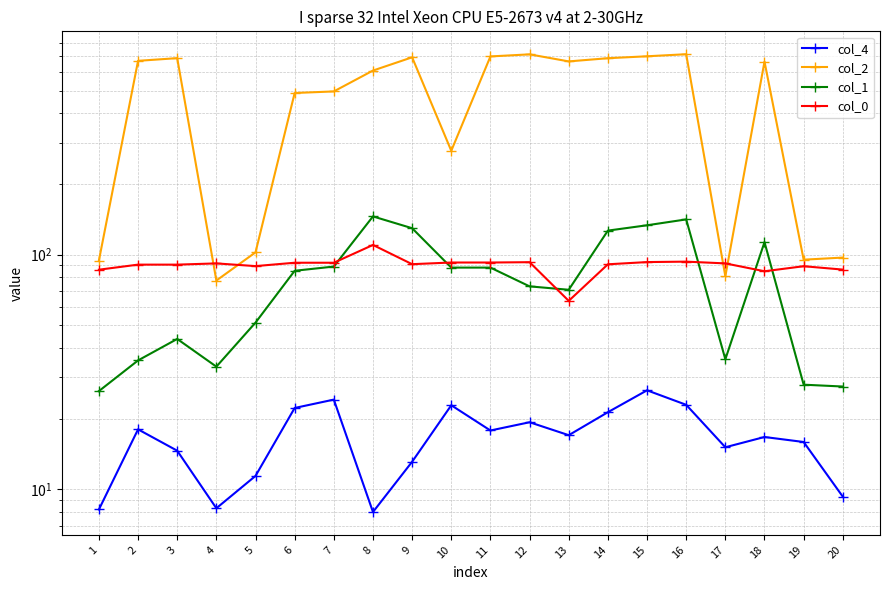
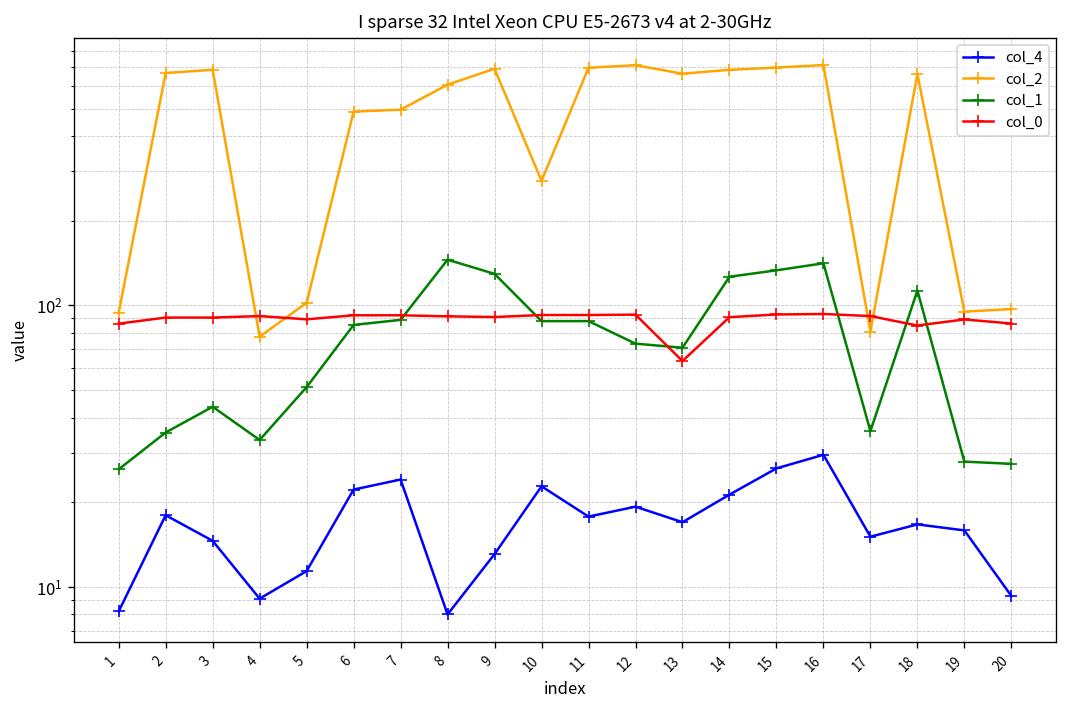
  {
    "col_4": {
      "1": 8.2,
      "2": 18,
      "3": 15,
-     "4": 8.3,
+     "4": 9.1,
      "5": 11,
      "6": 22,
      "7": 24,
      "8": 8.0,
      "9": 13,
      "10": 23,
      "11": 18,
      "12": 19,
      "13": 17,
      "14": 21,
      "15": 26,
-     "16": 23,
+     "16": 30,
      "17": 15,
      "18": 17,
      "19": 16,
      "20": 9.3
    },
    "col_2": {
      "1": 94,
      "2": 670,
      "3": 690,
      "4": 78,
      "5": 100,
      "6": 490,
      "7": 500,
      "8": 610,
      "9": 690,
      "10": 280,
      "11": 700,
      "12": 710,
      "13": 670,
      "14": 690,
      "15": 700,
      "16": 710,
      "17": 81,
      "18": 660,
      "19": 95,
      "20": 97
    },
    "col_1": {
      "1": 26,
      "2": 35,
      "3": 44,
      "4": 33,
      "5": 51,
      "6": 85,
      "7": 89,
      "8": 150,
      "9": 130,
      "10": 88,
      "11": 88,
      "12": 73,
      "13": 71,
      "14": 130,
      "15": 130,
      "16": 140,
      "17": 36,
      "18": 110,
      "19": 28,
      "20": 27
    },
    "col_0": {
      "1": 86,
      "2": 91,
      "3": 91,
      "4": 92,
      "5": 89,
      "6": 92,
      "7": 92,
-     "8": 110,
+     "8": 92,
      "9": 91,
      "10": 93,
      "11": 93,
      "12": 93,
      "13": 64,
      "14": 91,
      "15": 93,
      "16": 93,
      "17": 92,
      "18": 85,
      "19": 89,
      "20": 86
    }
  }
